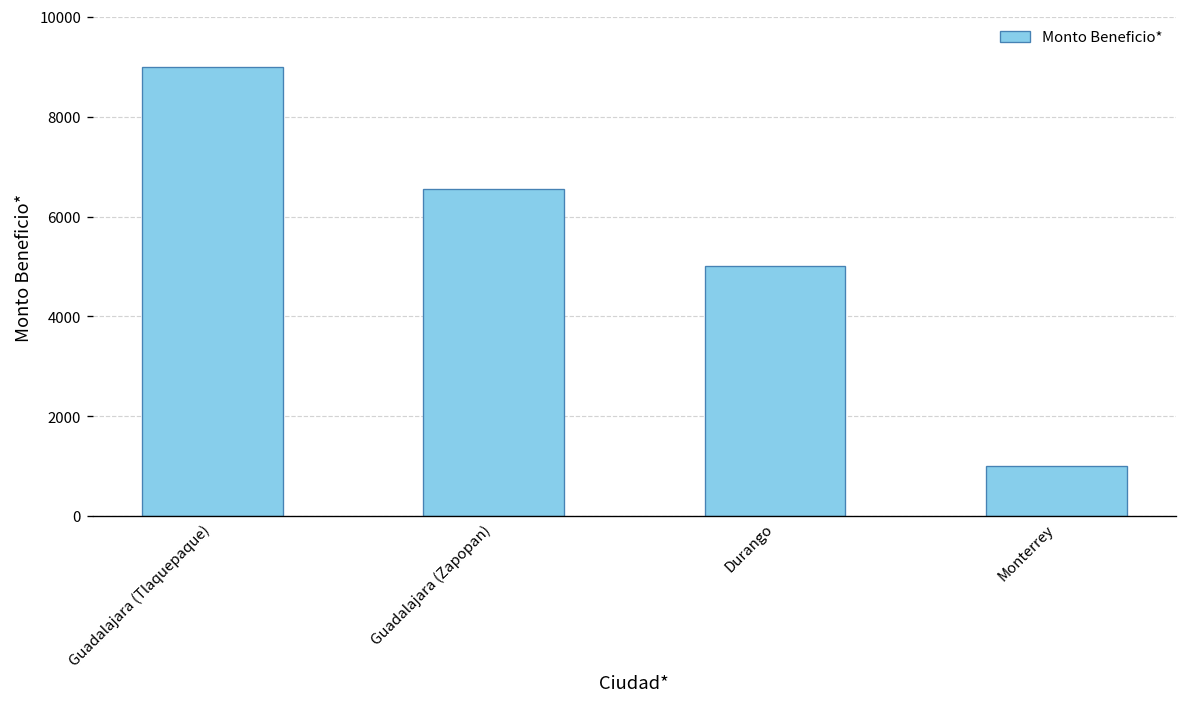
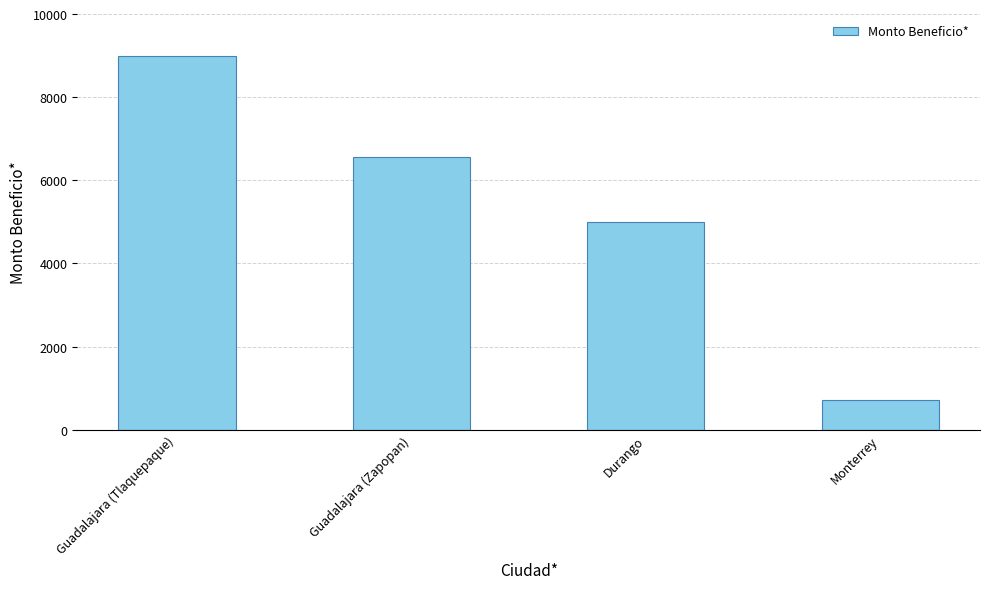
  {
    "Guadalajara (Tlaquepaque)": 9000,
    "Guadalajara (Zapopan)": 6600,
    "Durango": 5000,
-   "Monterrey": 1000
+   "Monterrey": 700
  }
